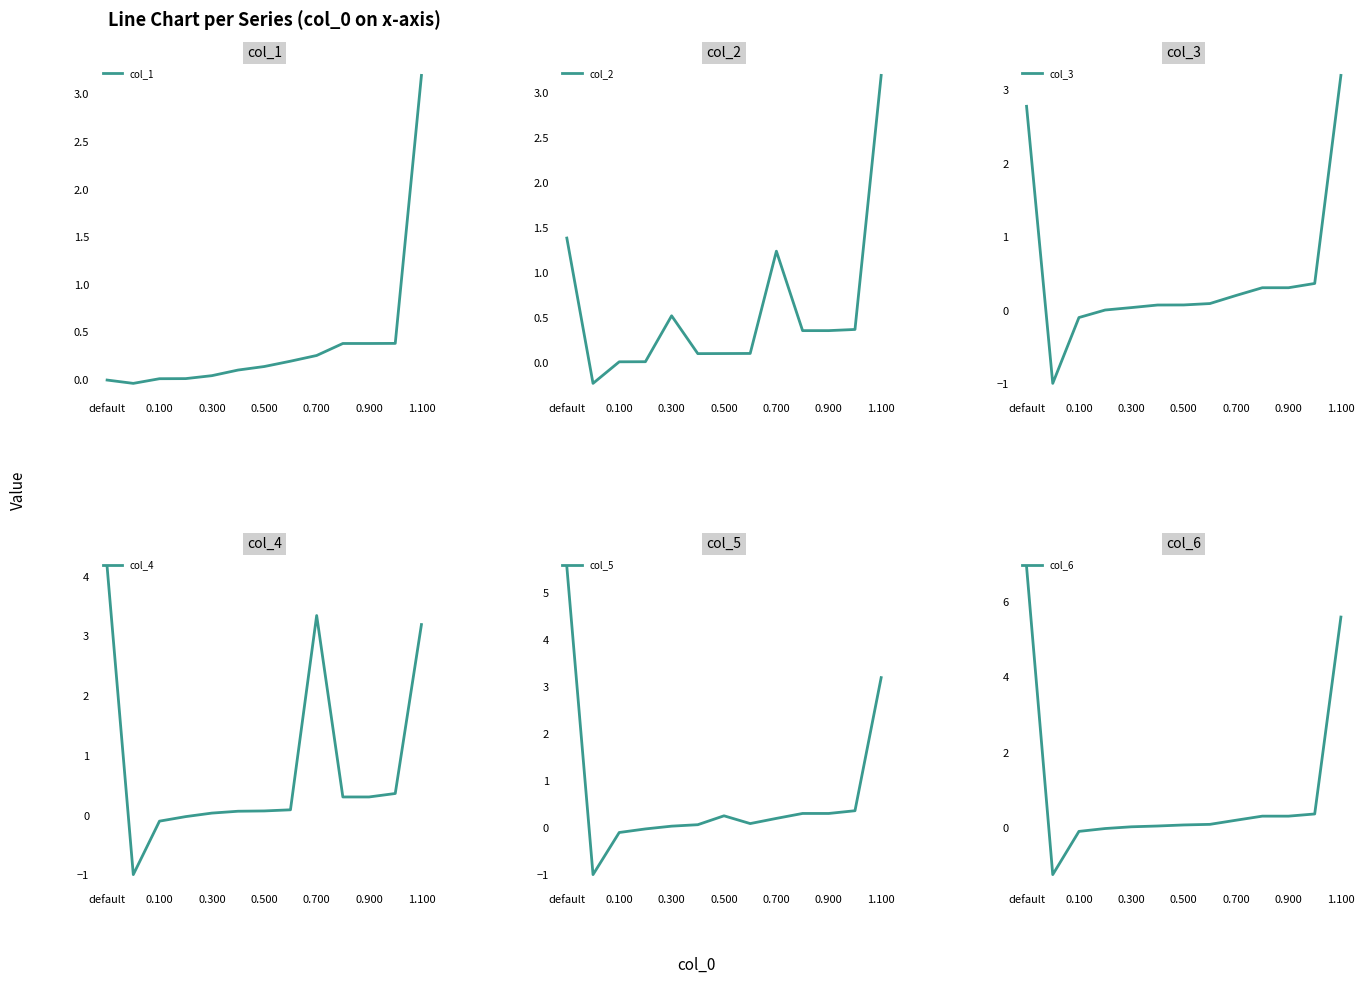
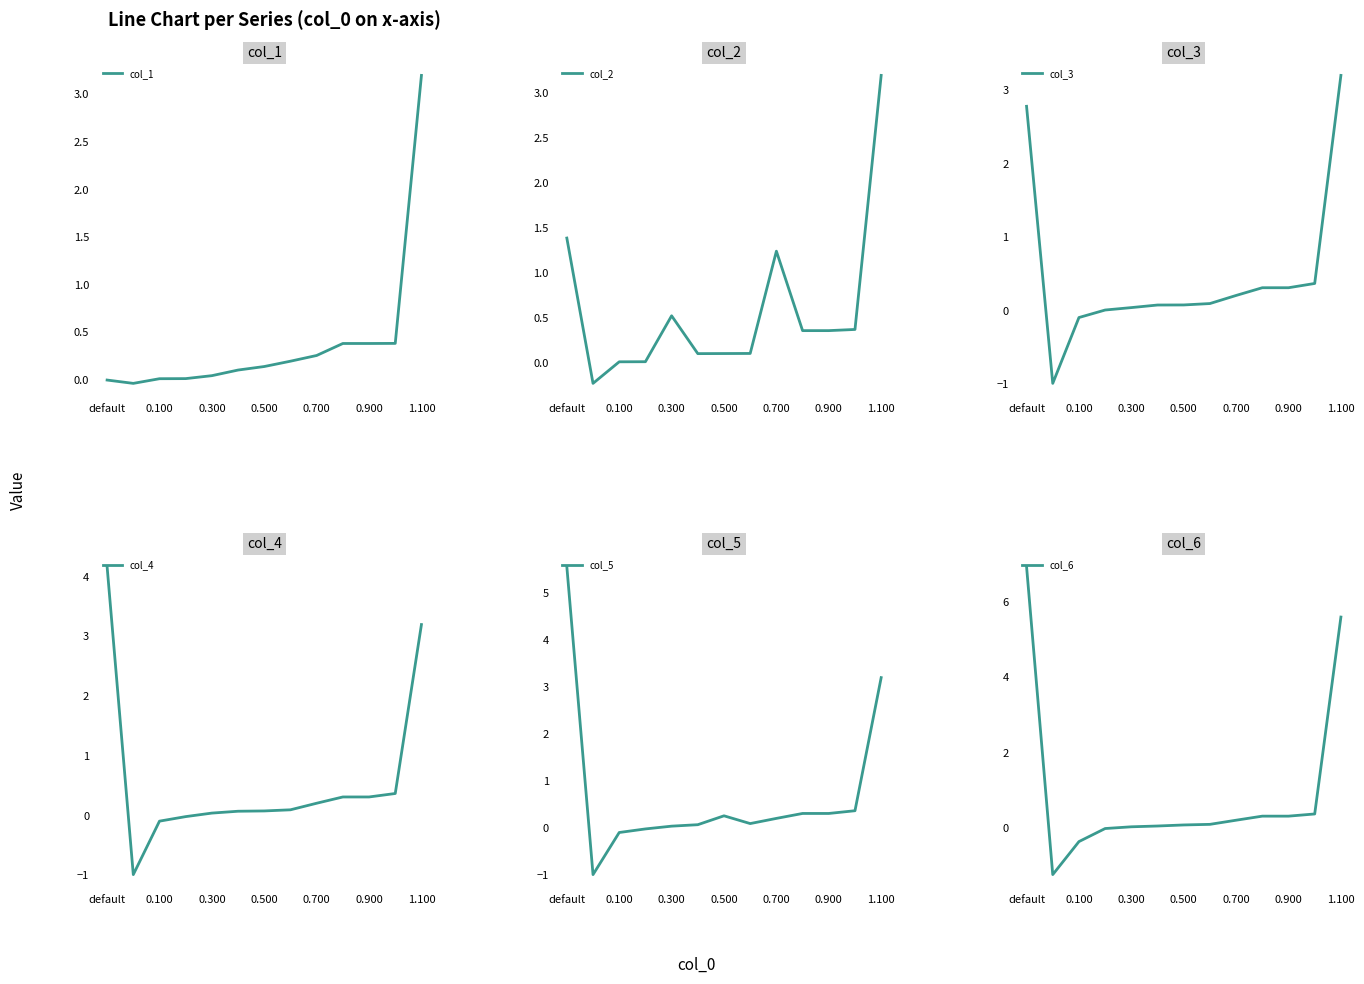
  {
    "col_1": {
      "default": 0.0,
      "0.100": 0.0,
      "0.300": 0.0,
      "0.500": 0.1,
      "0.700": 0.3,
      "0.900": 0.4,
      "1.100": 3.2
    },
    "col_2": {
      "default": 1.4,
      "0.100": 0.0,
      "0.300": 0.5,
      "0.500": 0.1,
      "0.700": 1.2,
      "0.900": 0.4,
      "1.100": 3.2
    },
    "col_3": {
      "default": 2.8,
      "0.100": -0.1,
      "0.300": 0.0,
      "0.500": 0.1,
      "0.700": 0.2,
      "0.900": 0.3,
      "1.100": 3.2
    },
    "col_4": {
      "default": 4.2,
      "0.100": -0.1,
      "0.300": 0.0,
      "0.500": 0.1,
-     "0.700": 3.4,
+     "0.700": 0.2,
      "0.900": 0.3,
      "1.100": 3.2
    },
    "col_5": {
      "default": 5.6,
      "0.100": -0.1,
      "0.300": 0.0,
      "0.500": 0.3,
      "0.700": 0.2,
      "0.900": 0.3,
      "1.100": 3.2
    },
    "col_6": {
      "default": 6.9,
-     "0.100": -0.1,
+     "0.100": -0.4,
      "0.300": 0.0,
      "0.500": 0.1,
      "0.700": 0.2,
      "0.900": 0.3,
      "1.100": 5.6
    }
  }
